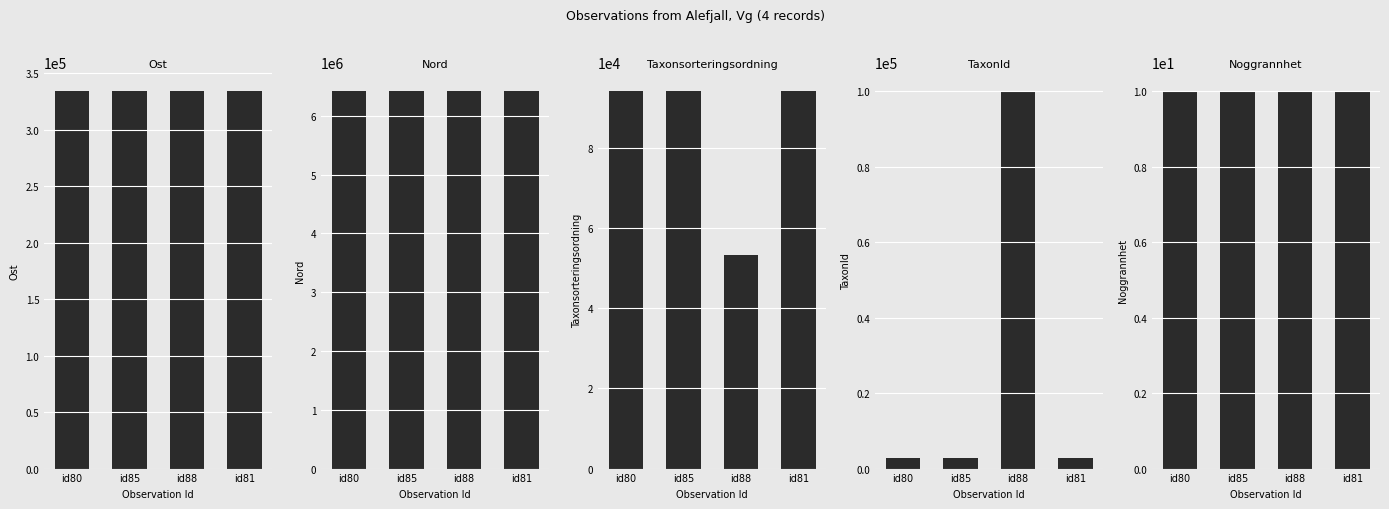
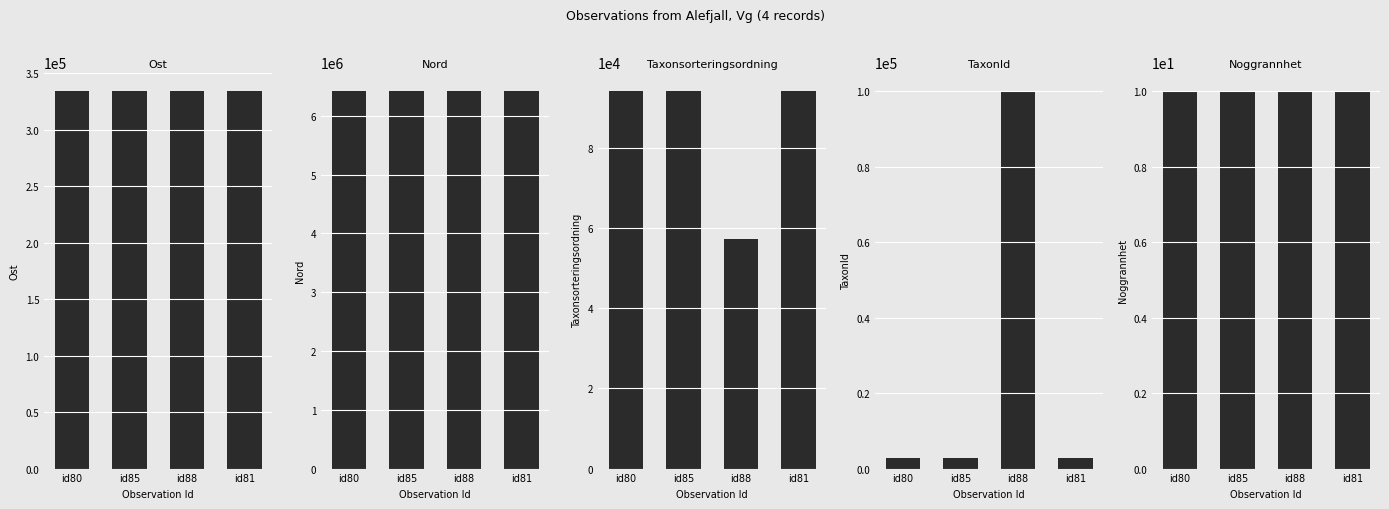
  {
    "Ost": {
      "id80": 334000,
      "id85": 334000,
      "id88": 334000,
      "id81": 334000
    },
    "Nord": {
      "id80": 6400000,
      "id85": 6400000,
      "id88": 6400000,
      "id81": 6400000
    },
    "Taxonsorteringsordning": {
      "id80": 94000,
      "id85": 94000,
-     "id88": 53000,
+     "id88": 57000,
      "id81": 94000
    },
    "TaxonId": {
      "id80": 3000,
      "id85": 3000,
      "id88": 100000,
      "id81": 3000
    },
    "Noggrannhet": {
      "id80": 10.0,
      "id85": 10.0,
      "id88": 10.0,
      "id81": 10.0
    }
  }
